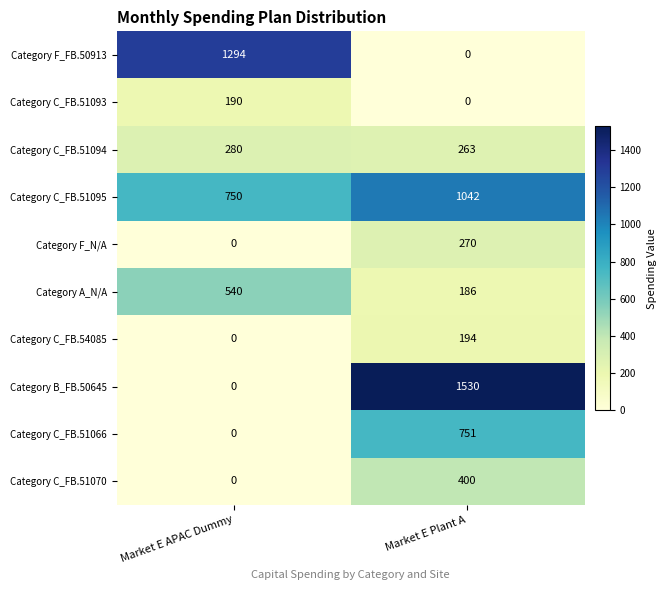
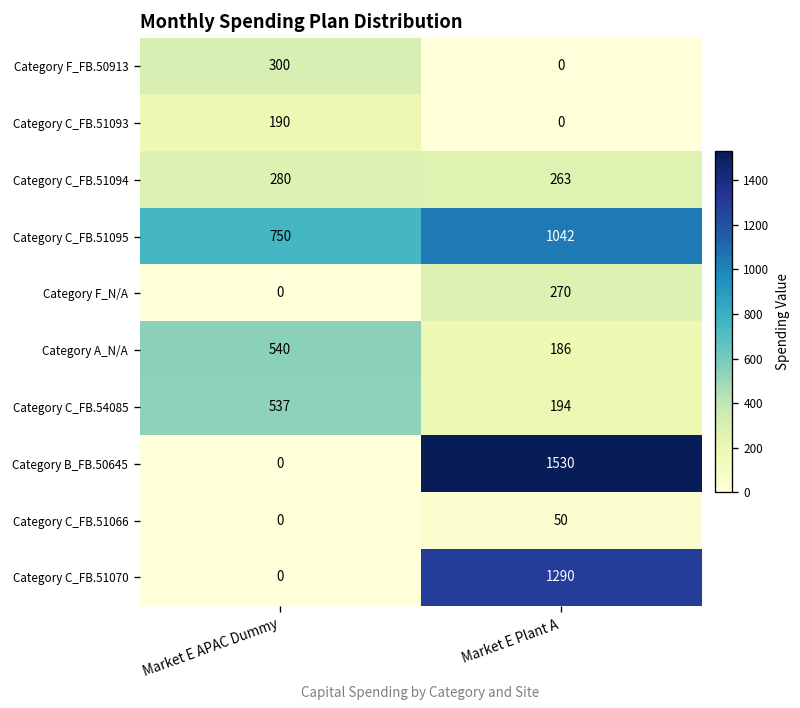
  {
    "Category F_FB.50913": {
-     "Market E APAC Dummy": 1294,
+     "Market E APAC Dummy": 300,
      "Market E Plant A": 0
    },
    "Category C_FB.51093": {
      "Market E APAC Dummy": 190,
      "Market E Plant A": 0
    },
    "Category C_FB.51094": {
      "Market E APAC Dummy": 280,
      "Market E Plant A": 263
    },
    "Category C_FB.51095": {
      "Market E APAC Dummy": 750,
      "Market E Plant A": 1042
    },
    "Category F_N/A": {
      "Market E APAC Dummy": 0,
      "Market E Plant A": 270
    },
    "Category A_N/A": {
      "Market E APAC Dummy": 540,
      "Market E Plant A": 186
    },
    "Category C_FB.54085": {
-     "Market E APAC Dummy": 0,
+     "Market E APAC Dummy": 537,
      "Market E Plant A": 194
    },
    "Category B_FB.50645": {
      "Market E APAC Dummy": 0,
      "Market E Plant A": 1530
    },
    "Category C_FB.51066": {
      "Market E APAC Dummy": 0,
-     "Market E Plant A": 751
+     "Market E Plant A": 50
    },
    "Category C_FB.51070": {
      "Market E APAC Dummy": 0,
-     "Market E Plant A": 400
+     "Market E Plant A": 1290
    }
  }
